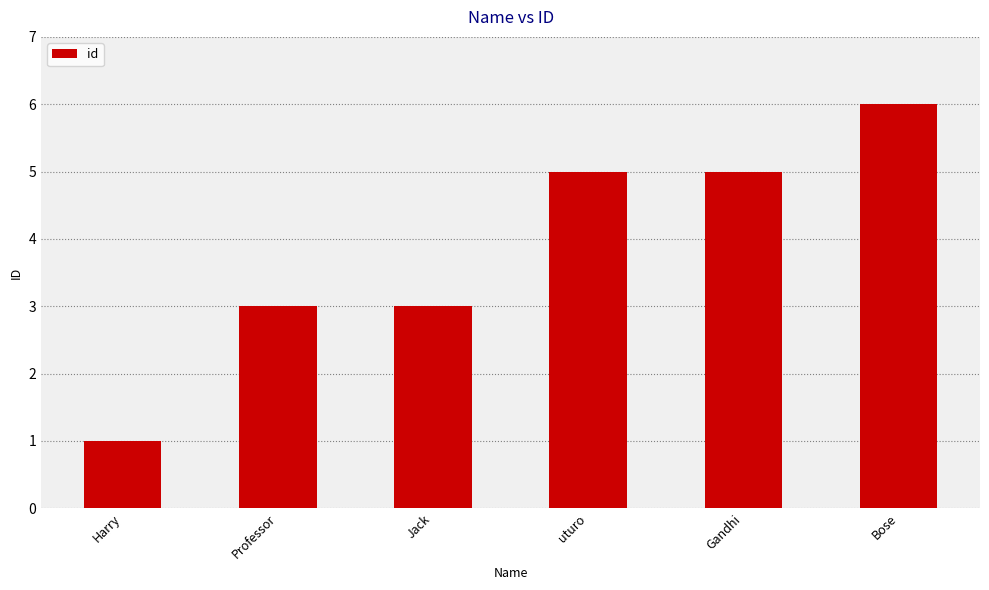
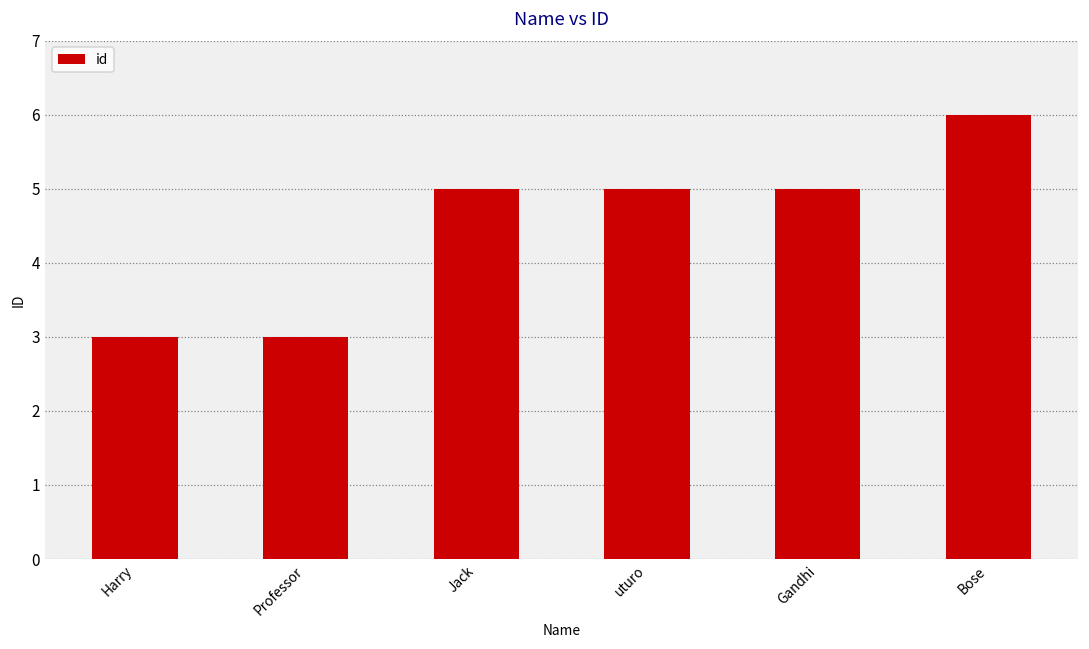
  {
-   "Harry": 1,
+   "Harry": 3,
    "Professor": 3,
-   "Jack": 3,
+   "Jack": 5,
    "uturo": 5,
    "Gandhi": 5,
    "Bose": 6
  }
